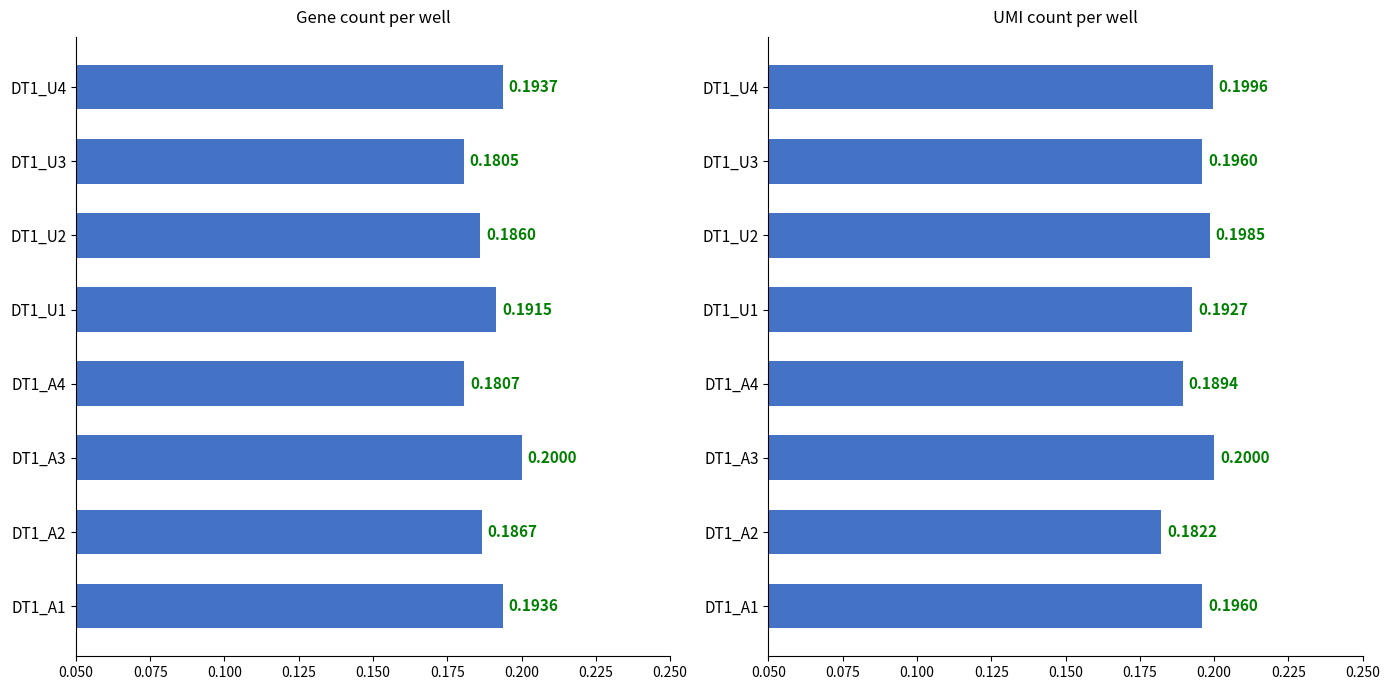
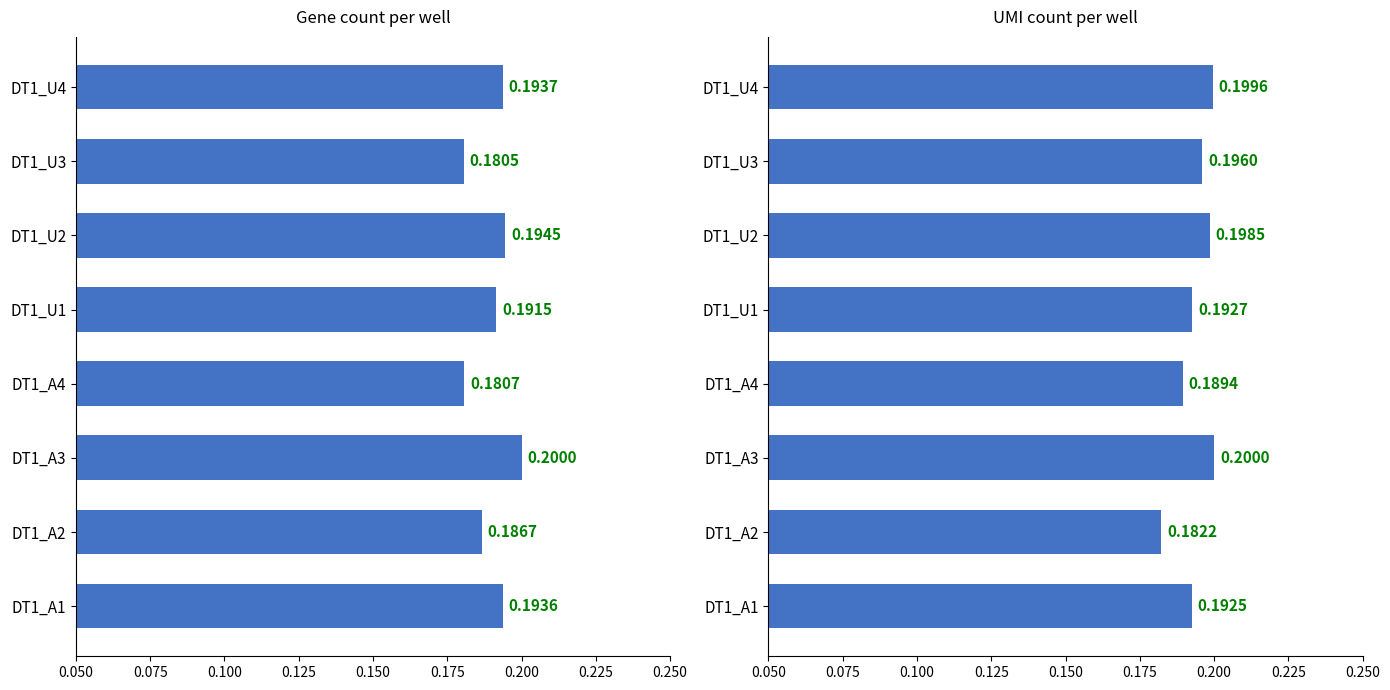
  {
    "Gene count per well": {
      "DT1_U4": 0.1937,
      "DT1_U3": 0.1805,
-     "DT1_U2": 0.1860,
+     "DT1_U2": 0.1945,
      "DT1_U1": 0.1915,
      "DT1_A4": 0.1807,
      "DT1_A3": 0.2000,
      "DT1_A2": 0.1867,
      "DT1_A1": 0.1936
    },
    "UMI count per well": {
      "DT1_U4": 0.1996,
      "DT1_U3": 0.1960,
      "DT1_U2": 0.1985,
      "DT1_U1": 0.1927,
      "DT1_A4": 0.1894,
      "DT1_A3": 0.2000,
      "DT1_A2": 0.1822,
-     "DT1_A1": 0.1960
+     "DT1_A1": 0.1925
    }
  }
